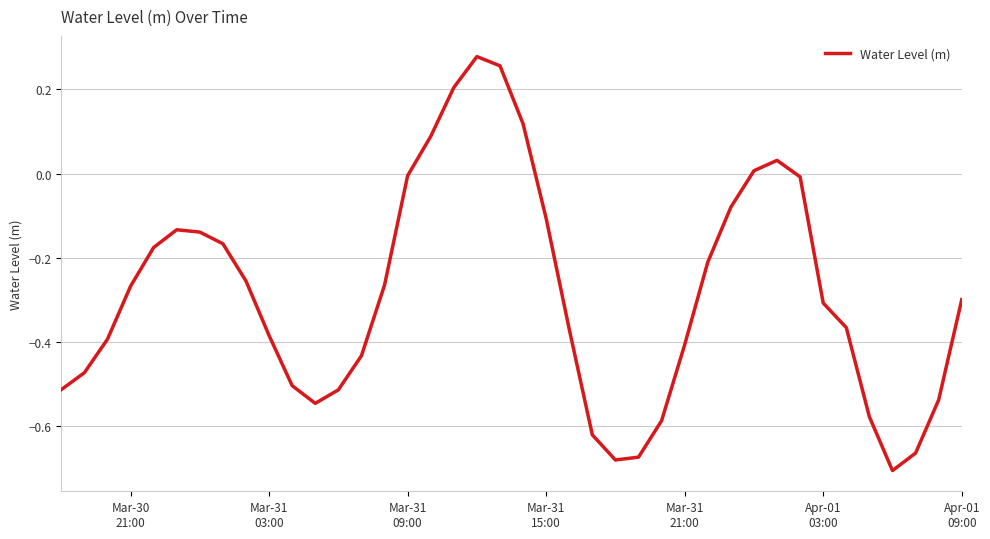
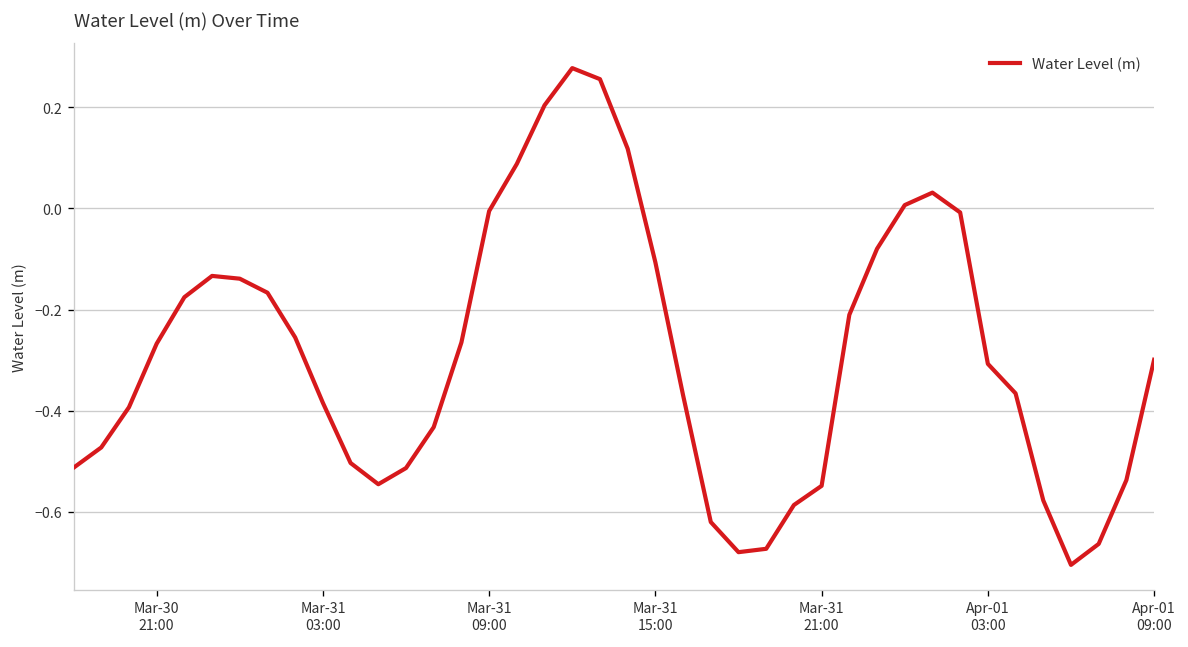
  {
    "Mar-30 21:00": -0.27,
    "Mar-31 03:00": -0.38,
    "Mar-31 09:00": -0.01,
    "Mar-31 15:00": -0.11,
-   "Mar-31 21:00": -0.41,
+   "Mar-31 21:00": -0.55,
    "Apr-01 03:00": -0.31,
    "Apr-01 09:00": -0.30
  }
